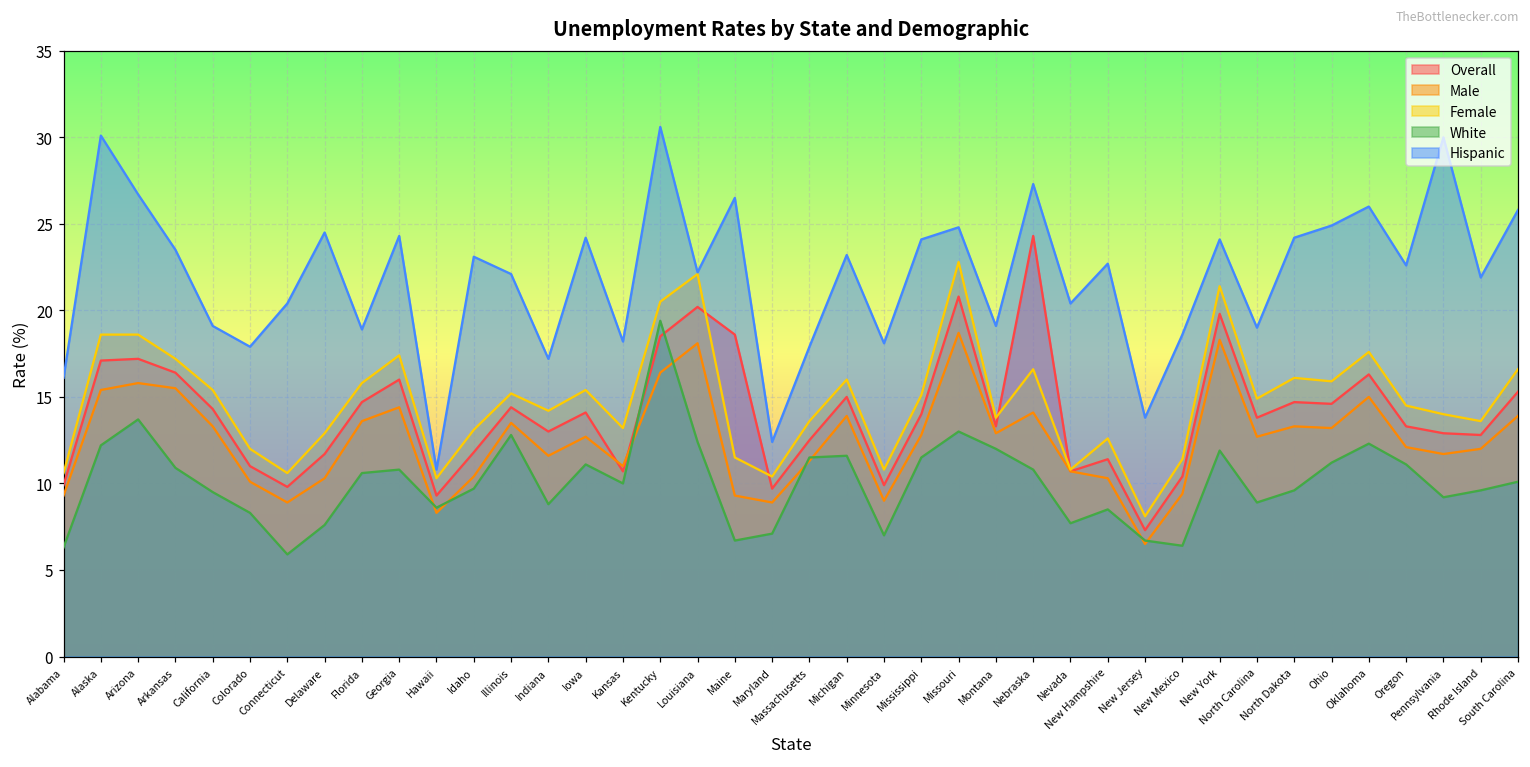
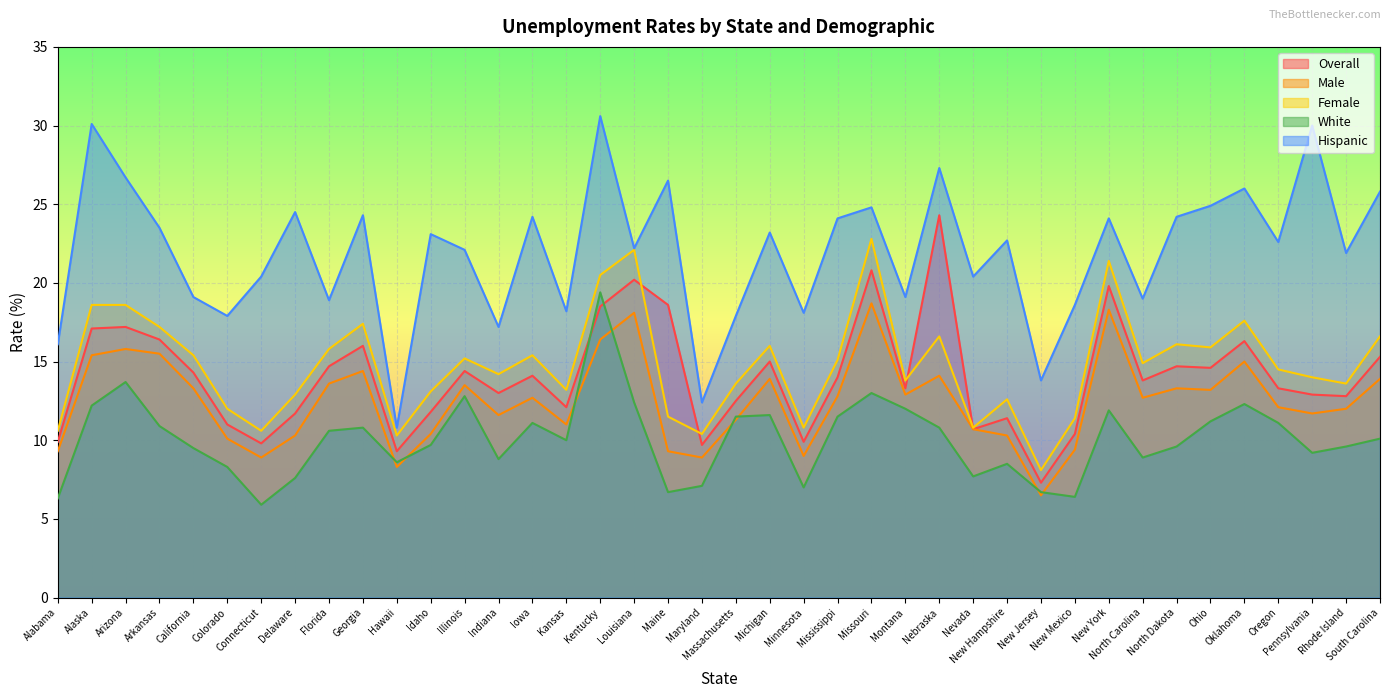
  {
    "Overall": {
      "Alabama": 9.9,
      "Alaska": 17.1,
      "Arizona": 17.2,
      "Arkansas": 16.4,
      "California": 14.3,
      "Colorado": 11.0,
      "Connecticut": 9.8,
      "Delaware": 11.7,
      "Florida": 14.7,
      "Georgia": 16.0,
      "Hawaii": 9.3,
      "Idaho": 11.8,
      "Illinois": 14.4,
      "Indiana": 13.0,
      "Iowa": 14.1,
-     "Kansas": 10.7,
+     "Kansas": 12.1,
      "Kentucky": 18.5,
      "Louisiana": 20.2,
      "Maine": 18.6,
      "Maryland": 9.7,
      "Massachusetts": 12.5,
      "Michigan": 15.0,
      "Minnesota": 9.9,
      "Mississippi": 14.0,
      "Missouri": 20.8,
      "Montana": 13.3,
      "Nebraska": 24.3,
      "New Hampshire": 11.4,
      "New Jersey": 7.3,
      "New Mexico": 10.4,
      "New York": 19.8,
      "North Carolina": 13.8,
      "North Dakota": 14.7,
      "Ohio": 14.6,
      "Oklahoma": 16.3,
      "Oregon": 13.3,
      "Pennsylvania": 12.9,
      "Rhode Island": 12.8,
      "South Carolina": 15.3
    },
    "White": {
      "Alabama": 6.3,
      "Alaska": 12.2,
      "Arizona": 13.7,
      "Arkansas": 10.9,
      "California": 9.5,
      "Colorado": 8.3,
      "Connecticut": 5.9,
      "Delaware": 7.6,
      "Florida": 10.6,
      "Georgia": 10.8,
      "Hawaii": 8.6,
      "Idaho": 9.7,
      "Illinois": 12.8,
      "Indiana": 8.8,
      "Iowa": 11.1,
      "Kansas": 10.0,
      "Kentucky": 19.4,
      "Louisiana": 12.4,
      "Maine": 6.7,
      "Maryland": 7.1,
      "Massachusetts": 11.5,
      "Michigan": 11.6,
      "Minnesota": 7.0,
      "Mississippi": 11.5,
      "Missouri": 13.0,
      "Montana": 12.0,
      "Nebraska": 10.8,
      "Nevada": 7.7,
      "New Hampshire": 8.5,
      "New Jersey": 6.7,
      "New Mexico": 6.4,
      "New York": 11.9,
      "North Carolina": 8.9,
      "North Dakota": 9.6,
      "Ohio": 11.2,
      "Oklahoma": 12.3,
      "Oregon": 11.1,
      "Pennsylvania": 9.2,
      "Rhode Island": 9.6,
      "South Carolina": 10.1
    },
    "Hispanic": {
      "Alabama": 16.1,
      "Alaska": 30.1,
      "Arizona": 26.7,
      "Arkansas": 23.5,
      "California": 19.1,
      "Colorado": 17.9,
      "Connecticut": 20.4,
      "Delaware": 24.5,
      "Florida": 18.9,
      "Georgia": 24.3,
      "Hawaii": 10.8,
      "Idaho": 23.1,
      "Illinois": 22.1,
      "Indiana": 17.2,
      "Iowa": 24.2,
      "Kansas": 18.2,
      "Kentucky": 30.6,
      "Maine": 26.5,
      "Maryland": 12.4,
      "Massachusetts": 17.9,
      "Michigan": 23.2,
      "Minnesota": 18.1,
      "Mississippi": 24.1,
      "Missouri": 24.8,
      "Montana": 19.1,
      "Nebraska": 27.3,
      "Nevada": 20.4,
      "New Hampshire": 22.7,
      "New Jersey": 13.8,
      "New Mexico": 18.6,
      "New York": 24.1,
      "North Carolina": 19.0,
      "North Dakota": 24.2,
      "Ohio": 24.9,
      "Oklahoma": 26.0,
      "Oregon": 22.6,
      "Rhode Island": 21.9,
      "South Carolina": 25.8
    }
  }
